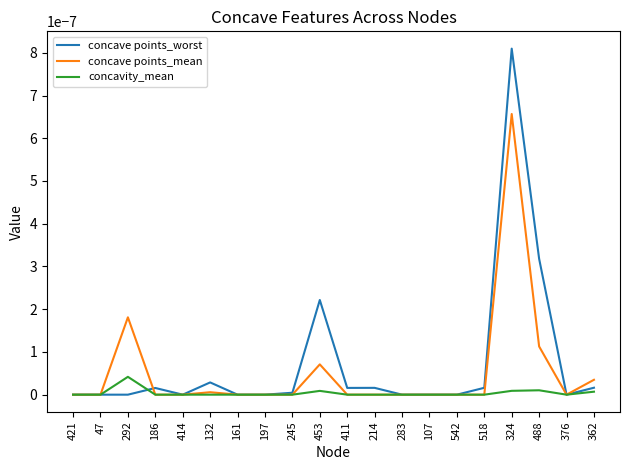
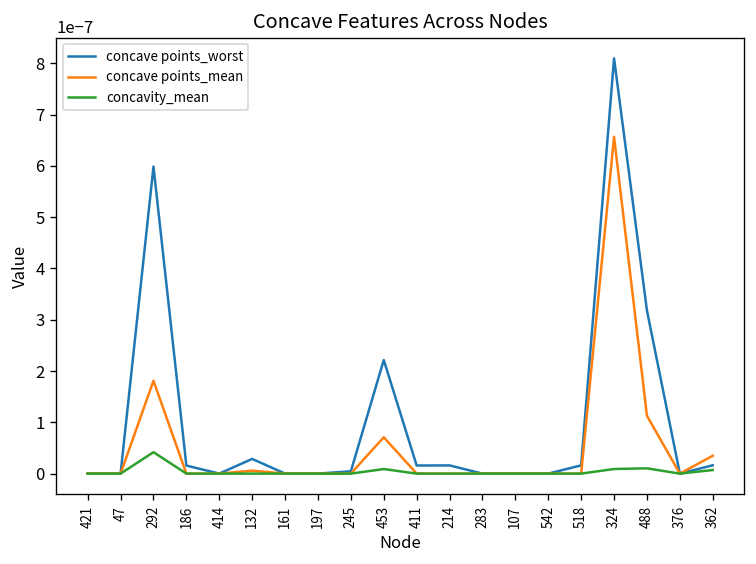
  {
    "concave points_worst": {
-     "292": 0.000000,
+     "292": 0.000001,
      "186": 0.00000002,
      "132": 0.00000003,
      "453": 0.00000022,
      "411": 0.00000002,
      "214": 0.00000002,
      "518": 0.00000002,
      "324": 0.00000081,
      "488": 0.00000032,
      "362": 0.00000002
    },
    "concave points_mean": {
      "292": 0.00000018,
      "453": 0.00000007,
      "324": 0.00000066,
      "488": 0.00000011,
      "362": 0.00000003
    },
    "concavity_mean": {
      "292": 0.00000004,
      "453": 0.00000001,
      "324": 0.00000001,
      "488": 0.00000001,
      "362": 0.00000001
    }
  }
